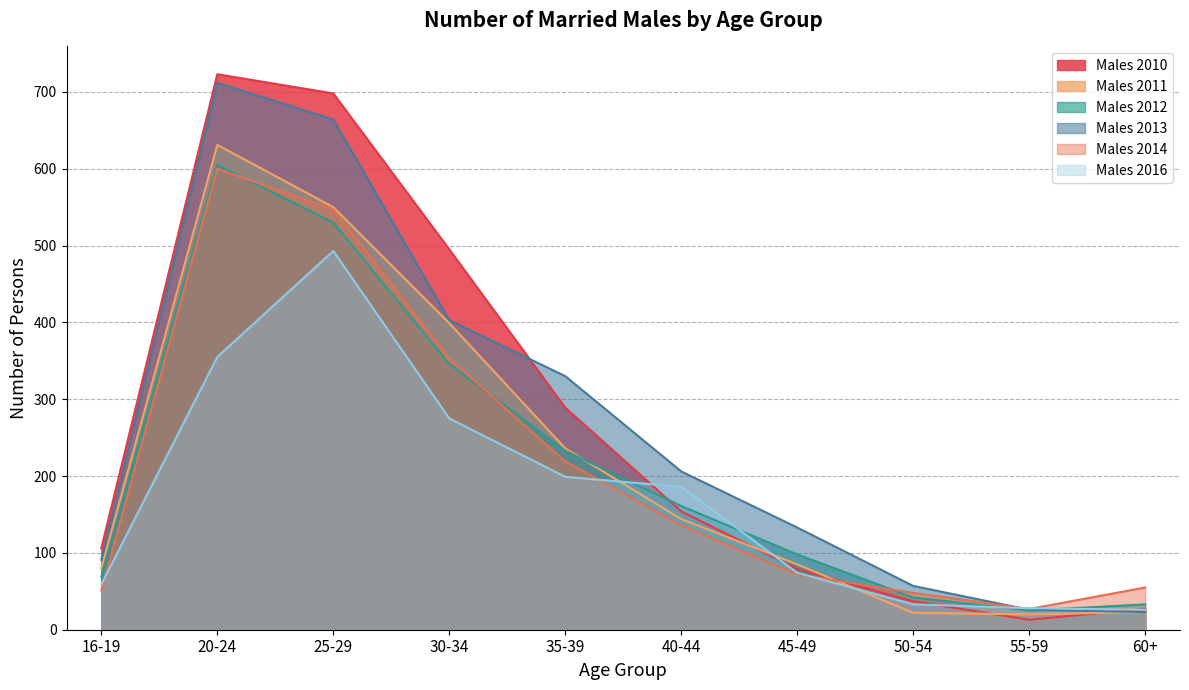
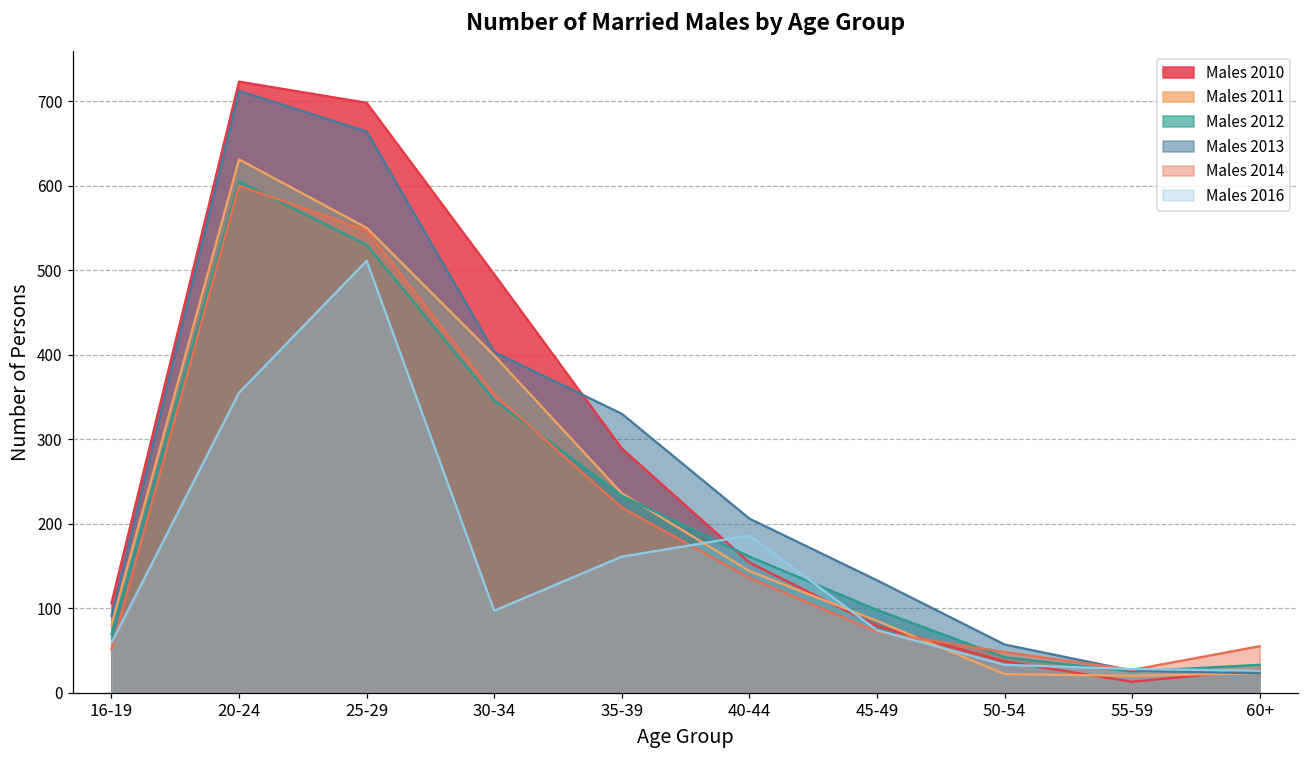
  {
    "Males 2016": {
      "16-19": 60,
      "20-24": 360,
-     "25-29": 490,
-     "30-34": 280,
-     "35-39": 200,
+     "25-29": 510,
+     "30-34": 100,
+     "35-39": 160,
      "40-44": 190,
      "50-54": 30
    }
  }
